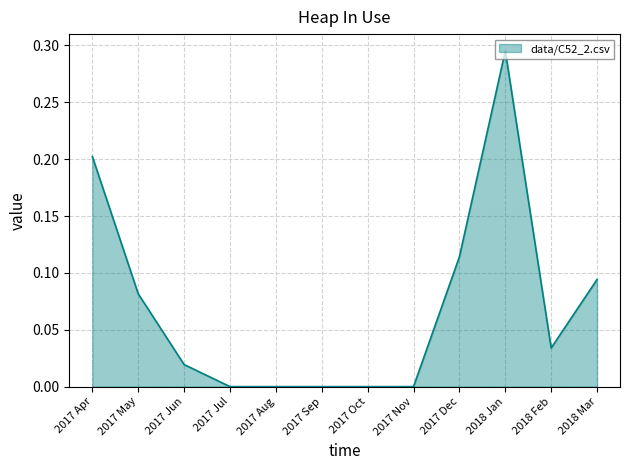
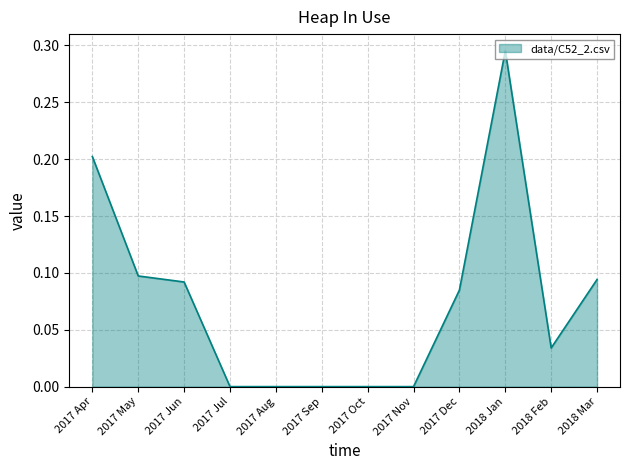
  {
    "2017 Apr": 0.202,
-   "2017 May": 0.082,
-   "2017 Jun": 0.019,
+   "2017 May": 0.097,
+   "2017 Jun": 0.092,
    "2017 Jul": 0.000,
    "2017 Aug": 0.000,
    "2017 Sep": 0.000,
    "2017 Oct": 0.000,
    "2017 Nov": 0.000,
-   "2017 Dec": 0.114,
+   "2017 Dec": 0.085,
    "2018 Feb": 0.034,
    "2018 Mar": 0.094
  }
